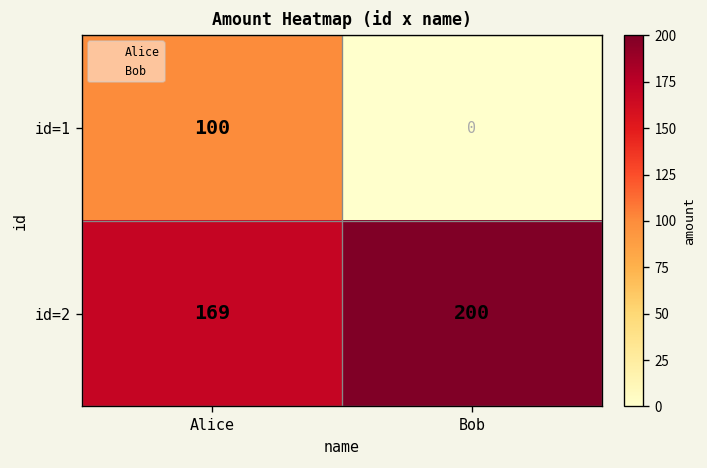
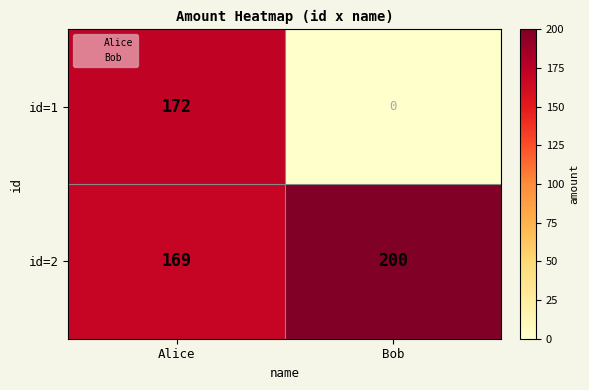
  {
    "id=1": {
-     "Alice": 100,
+     "Alice": 172,
      "Bob": 0
    },
    "id=2": {
      "Alice": 169,
      "Bob": 200
    }
  }
